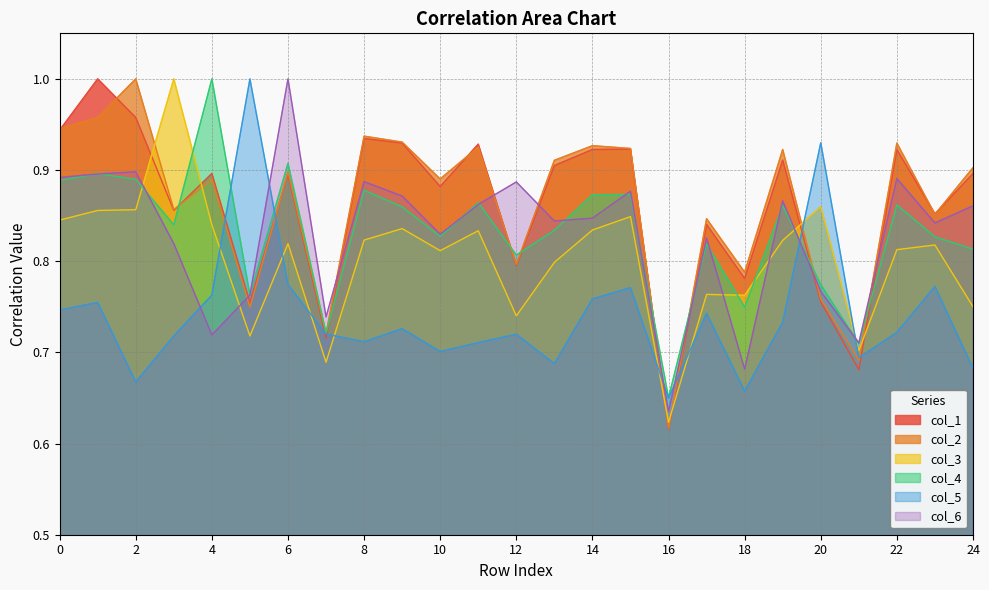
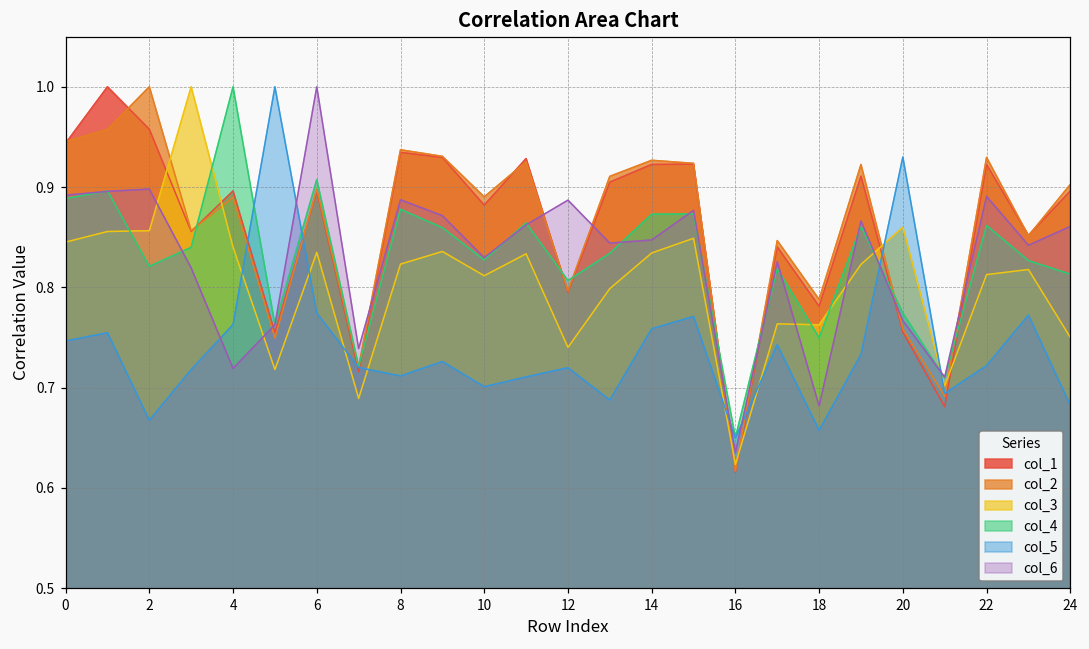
  {
    "col_3": {
      "0": 0.85,
      "2": 0.86,
      "4": 0.84,
-     "6": 0.82,
+     "6": 0.83,
      "8": 0.82,
      "10": 0.81,
      "12": 0.74,
      "14": 0.83,
      "16": 0.62,
      "18": 0.76,
      "20": 0.86,
      "22": 0.81,
      "24": 0.75
    },
    "col_4": {
      "0": 0.89,
-     "2": 0.89,
+     "2": 0.82,
      "4": 1.00,
      "6": 0.91,
      "8": 0.88,
      "12": 0.81,
      "14": 0.87,
      "18": 0.75,
      "20": 0.77,
      "22": 0.86,
      "24": 0.81
    },
    "col_5": {
      "0": 0.75,
      "2": 0.67,
      "4": 0.76,
      "6": 0.77,
      "8": 0.71,
      "10": 0.70,
      "12": 0.72,
      "14": 0.76,
      "18": 0.66,
      "20": 0.93,
      "22": 0.72,
      "24": 0.68
    },
    "col_6": {
      "0": 0.89,
      "2": 0.90,
      "4": 0.72,
      "6": 1.00,
      "8": 0.89,
      "12": 0.89,
      "14": 0.85,
      "16": 0.64,
      "18": 0.68,
      "20": 0.77,
      "22": 0.89,
      "24": 0.86
    }
  }
